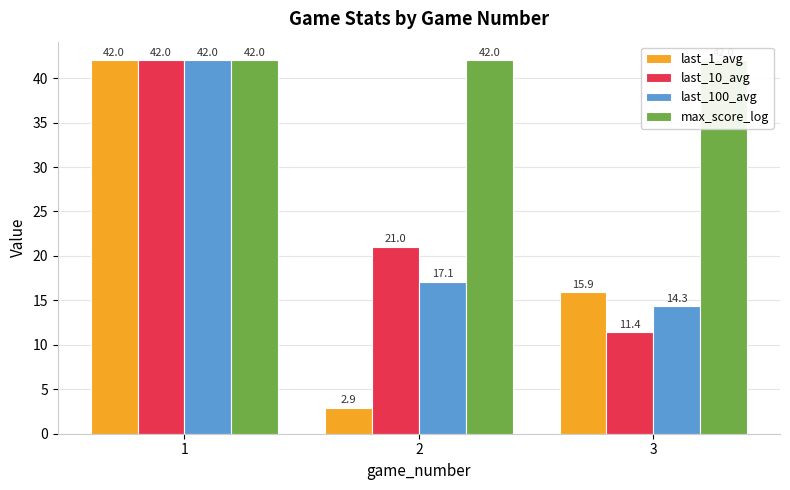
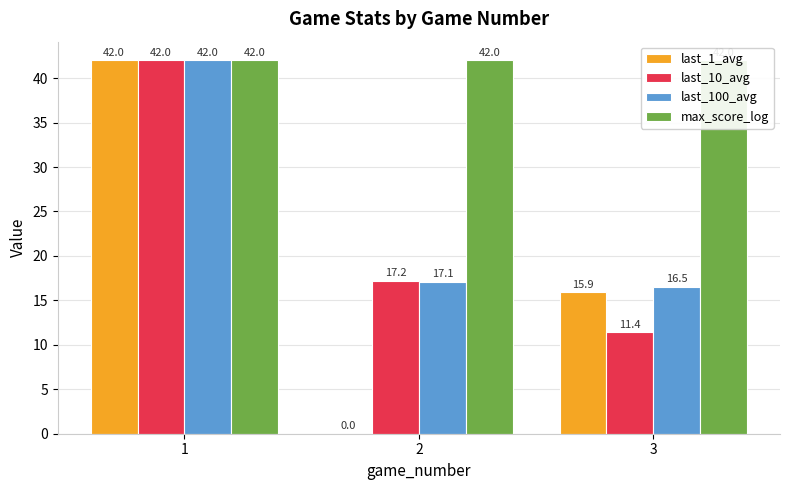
  {
    "last_1_avg": {
      "1": 42.0,
-     "2": 2.9,
+     "2": 0.0,
      "3": 15.9
    },
    "last_10_avg": {
      "1": 42.0,
-     "2": 21.0,
+     "2": 17.2,
      "3": 11.4
    },
    "last_100_avg": {
      "1": 42.0,
      "2": 17.1,
-     "3": 14.3
+     "3": 16.5
    },
    "max_score_log": {
      "1": 42.0,
      "2": 42.0
    }
  }
